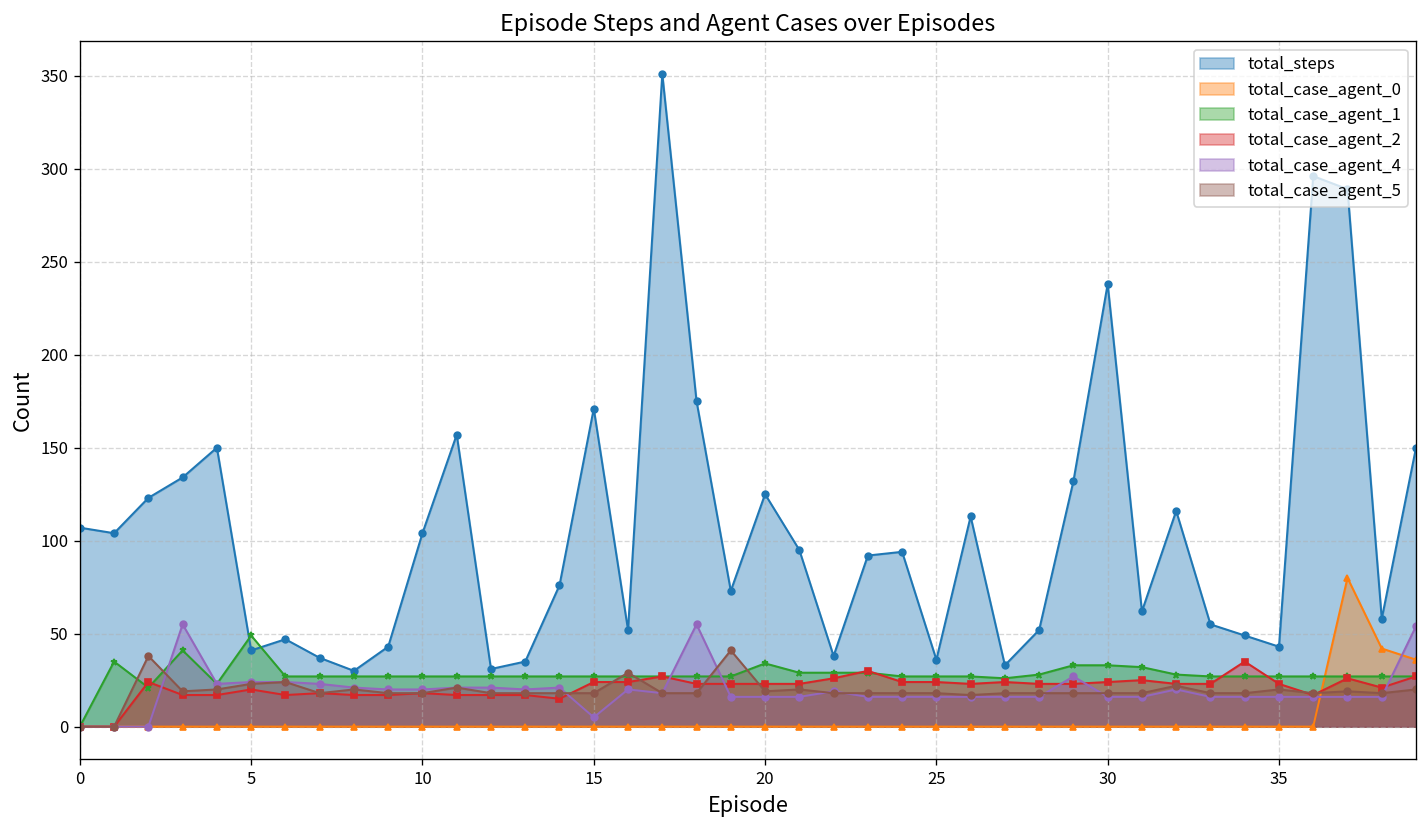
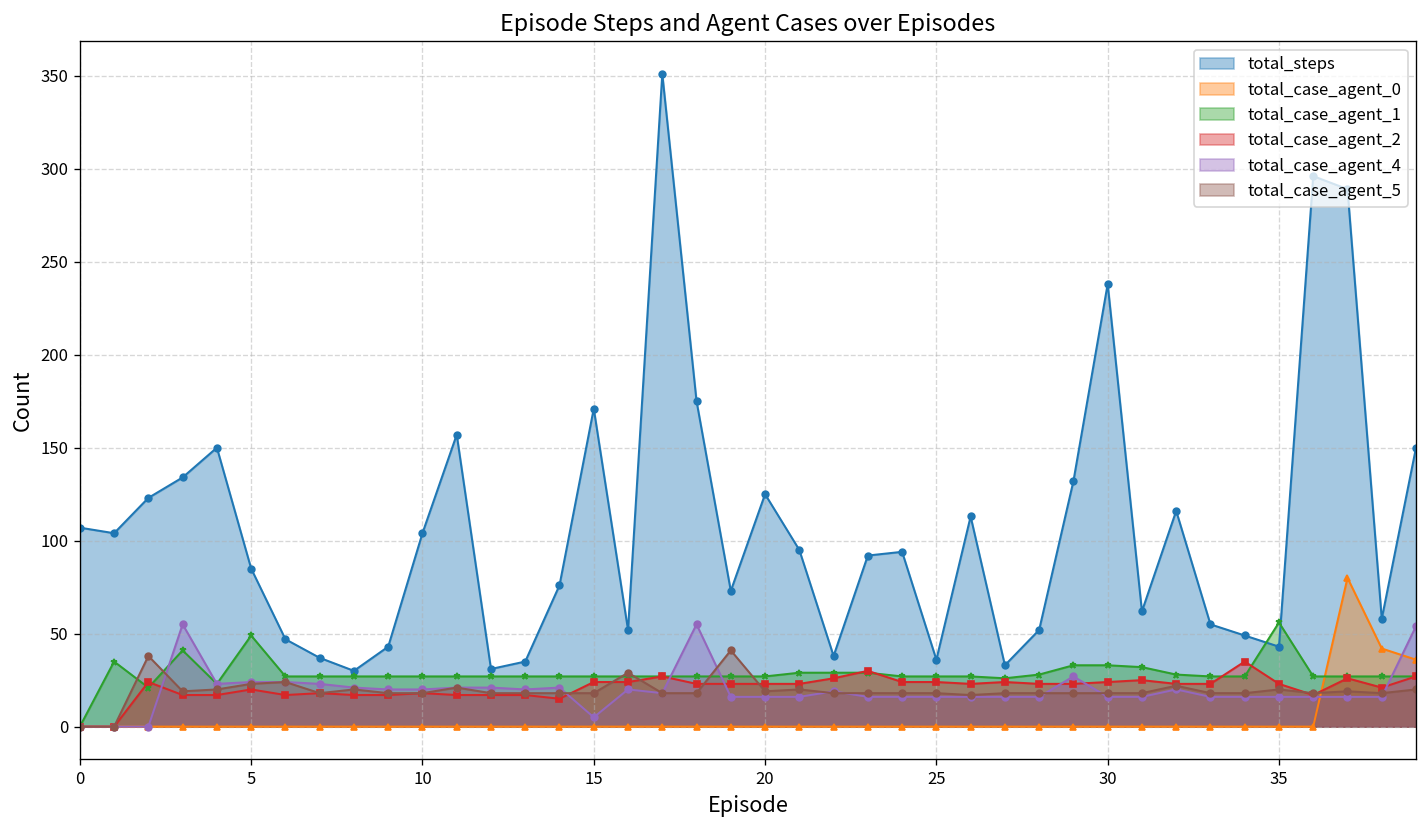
  {
    "total_steps": {
      "0": 107,
-     "5": 41,
+     "5": 85,
      "10": 104,
      "15": 171,
      "20": 125,
      "25": 36,
      "30": 238,
      "35": 43
    },
    "total_case_agent_1": {
      "5": 49,
      "10": 27,
      "15": 27,
-     "20": 34,
+     "20": 27,
      "25": 27,
      "30": 33,
-     "35": 27
+     "35": 56
    },
    "total_case_agent_4": {
      "10": 20,
      "15": 5,
      "20": 16,
      "25": 16,
      "30": 16,
      "35": 16
    }
  }
